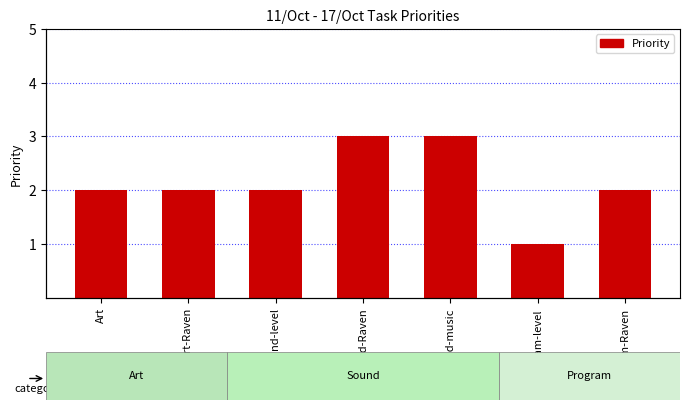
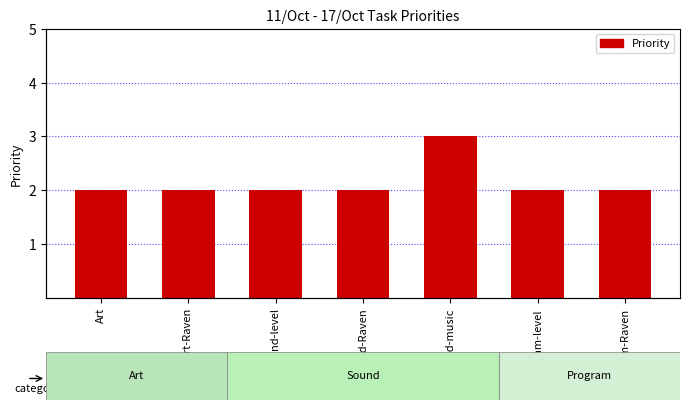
  {
    "Art": 2,
    "Art-Raven": 2,
    "Sound-level": 2,
-   "Sound-Raven": 3,
+   "Sound-Raven": 2,
    "Sound-music": 3,
-   "Program-level": 1,
+   "Program-level": 2,
    "Program-Raven": 2
  }
